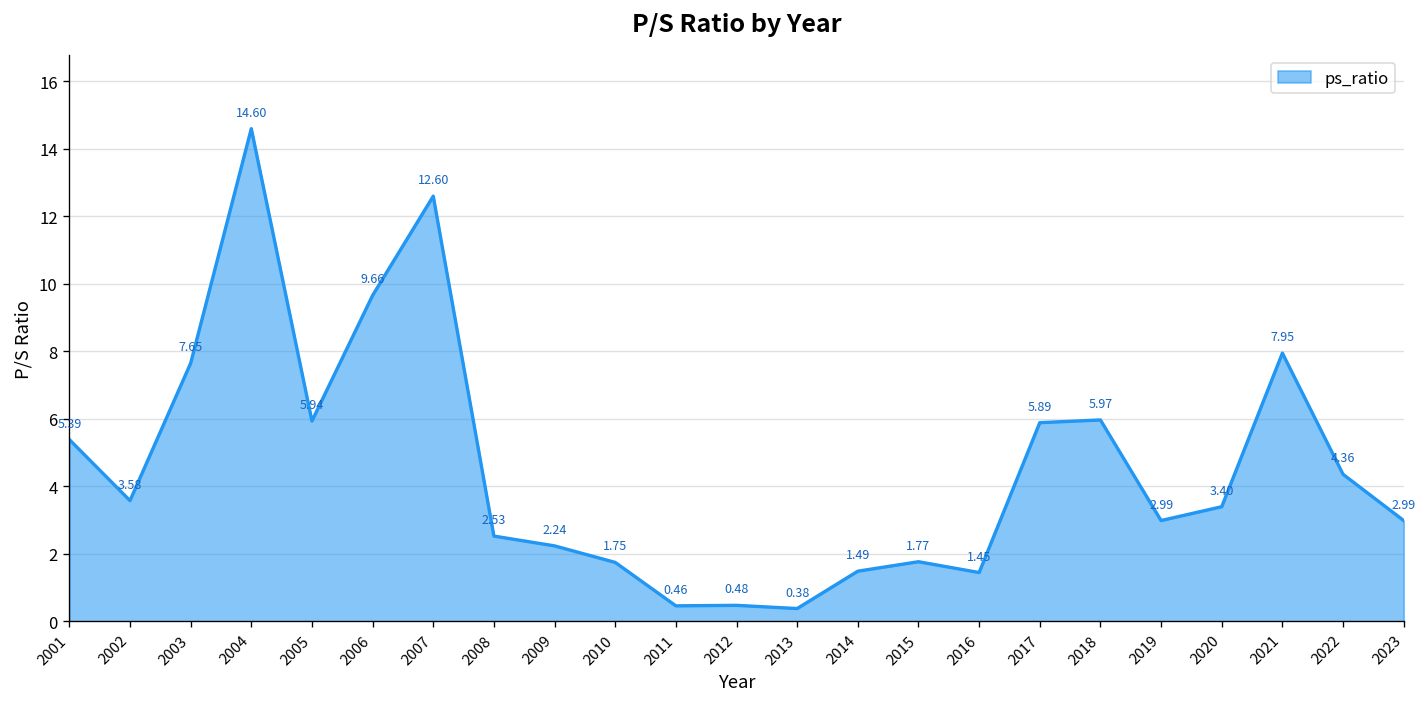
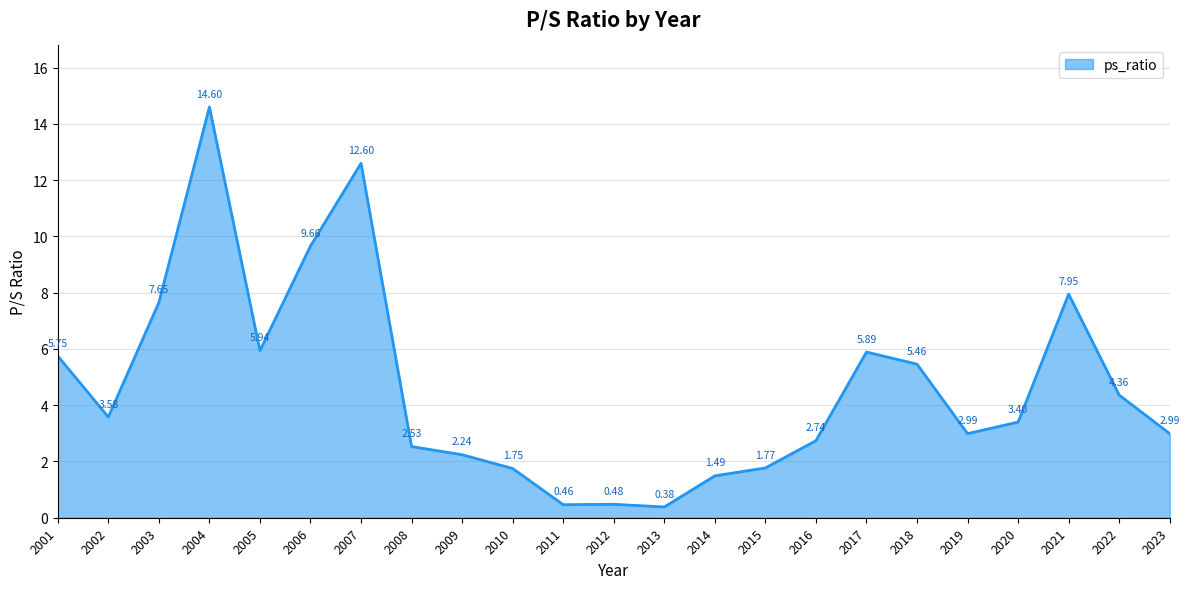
  {
-   "2001": 5.39,
+   "2001": 5.75,
    "2002": 3.58,
    "2003": 7.65,
    "2004": 14.60,
    "2005": 5.94,
    "2006": 9.66,
    "2007": 12.60,
    "2008": 2.53,
    "2009": 2.24,
    "2010": 1.75,
    "2011": 0.46,
    "2012": 0.48,
    "2013": 0.38,
    "2014": 1.49,
    "2015": 1.77,
-   "2016": 1.45,
+   "2016": 2.74,
    "2017": 5.89,
-   "2018": 5.97,
+   "2018": 5.46,
    "2019": 2.99,
    "2020": 3.40,
    "2021": 7.95,
    "2022": 4.36,
    "2023": 2.99
  }
